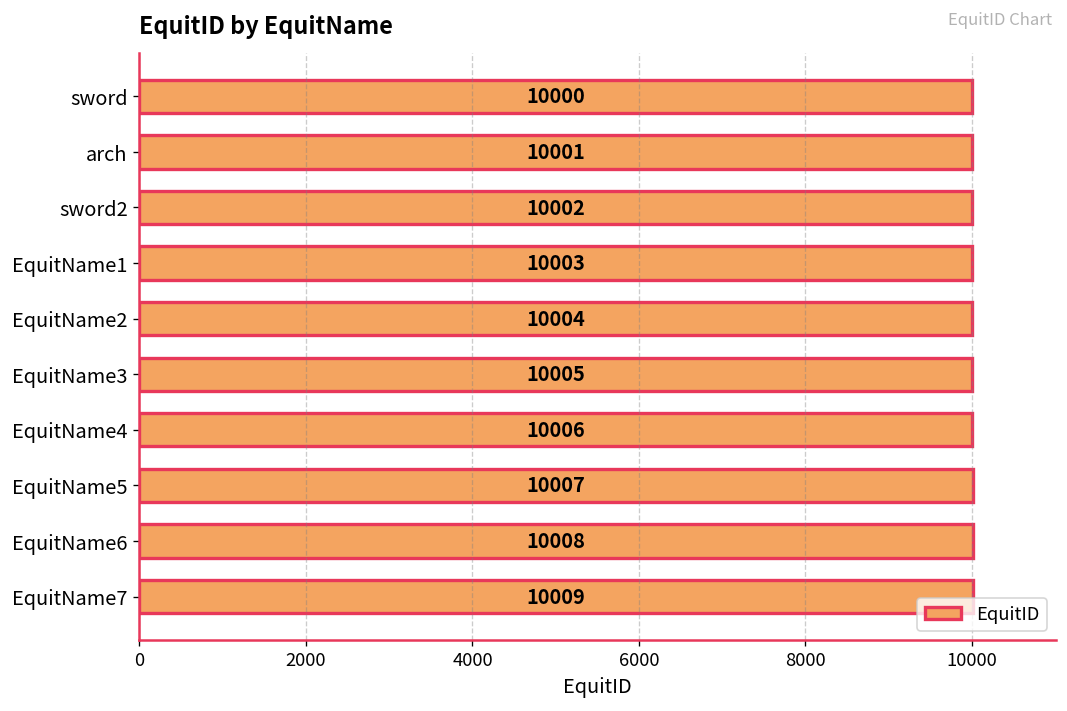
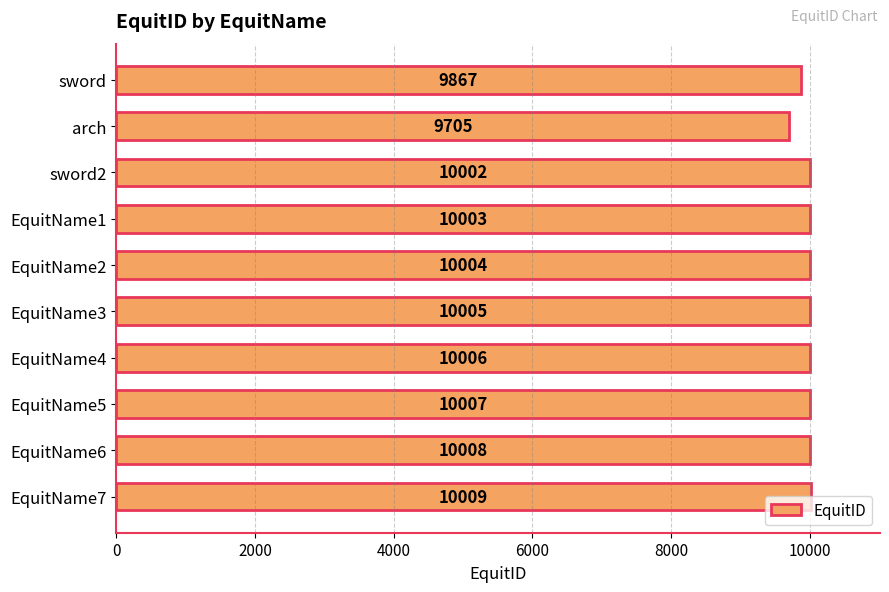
  {
-   "sword": 10000,
-   "arch": 10001,
+   "sword": 9867,
+   "arch": 9705,
    "sword2": 10002,
    "EquitName1": 10003,
    "EquitName2": 10004,
    "EquitName3": 10005,
    "EquitName4": 10006,
    "EquitName5": 10007,
    "EquitName6": 10008
  }
